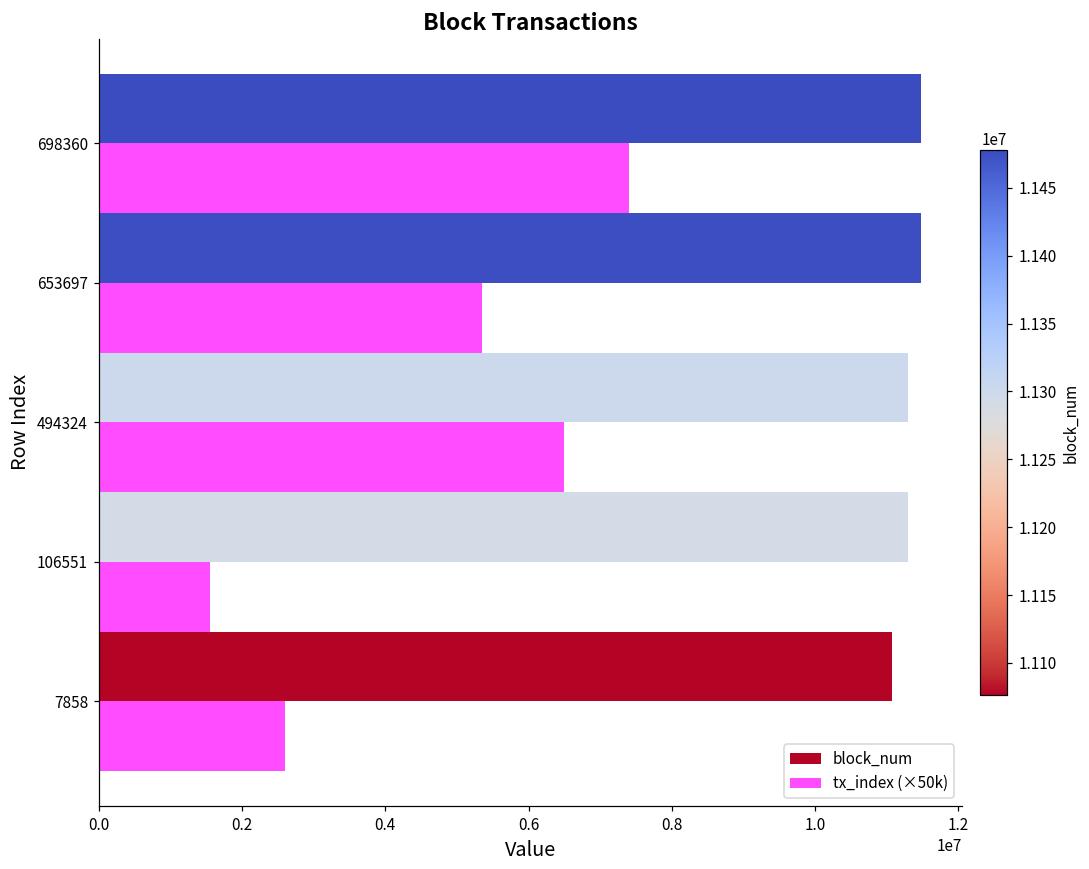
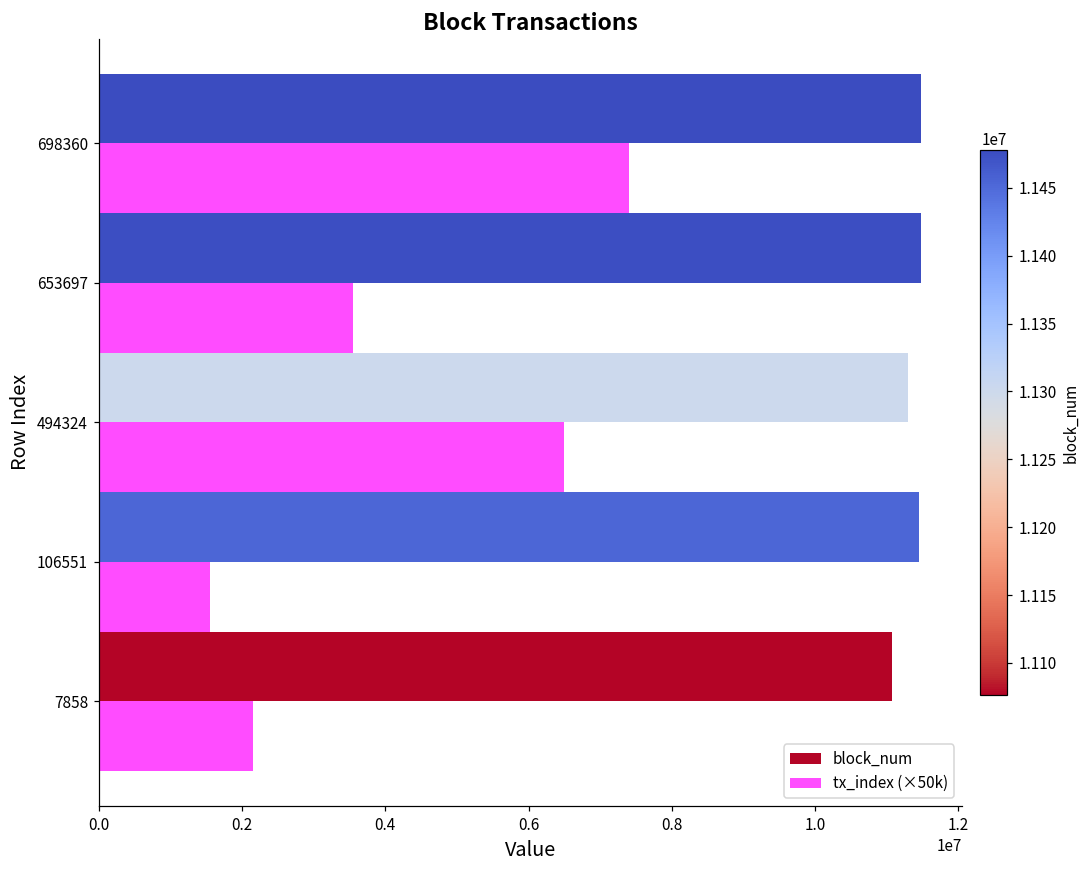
  {
    "block_num": {
      "698360": 11500000,
      "653697": 11500000,
      "494324": 11300000,
-     "106551": 11300000,
+     "106551": 11500000,
      "7858": 11100000
    },
    "tx_index (×50k)": {
      "698360": 7400000,
-     "653697": 5400000,
+     "653697": 3600000,
      "494324": 6500000,
      "106551": 1600000,
-     "7858": 2600000
+     "7858": 2200000
    }
  }
